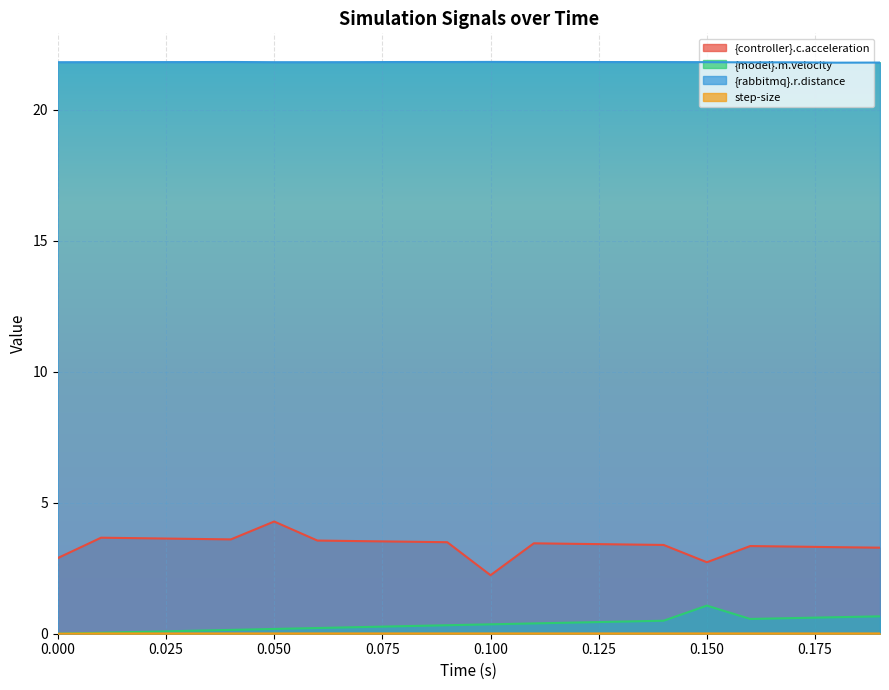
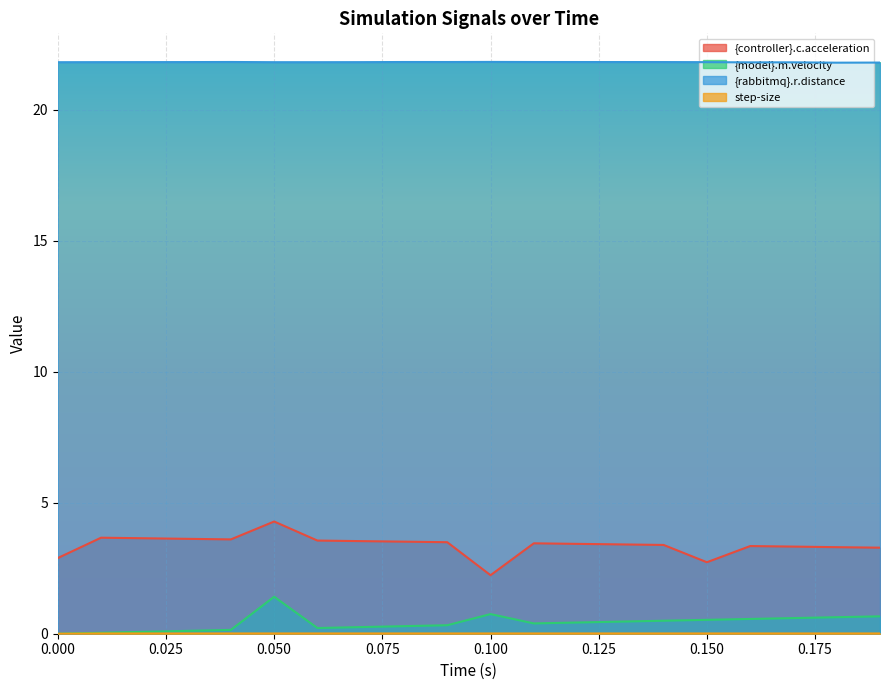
  {
    "{controller}.c.acceleration": {
      "0.000": 2.9,
      "0.050": 4.3,
      "0.100": 2.2,
      "0.150": 2.7
    },
    "{model}.m.velocity": {
-     "0.050": 0.2,
-     "0.100": 0.4,
-     "0.150": 1.1
+     "0.050": 1.4,
+     "0.100": 0.7,
+     "0.150": 0.5
    },
    "{rabbitmq}.r.distance": {
      "0.000": 21.8,
      "0.050": 21.8,
      "0.100": 21.8
    },
    "step-size": {
      "0.050": 0.0,
      "0.100": 0.0,
      "0.150": 0.0
    }
  }
